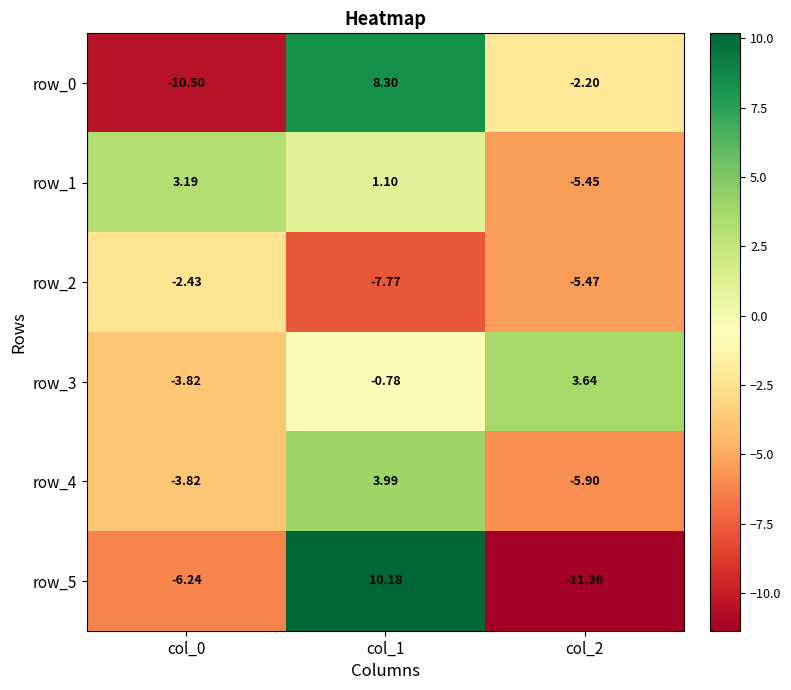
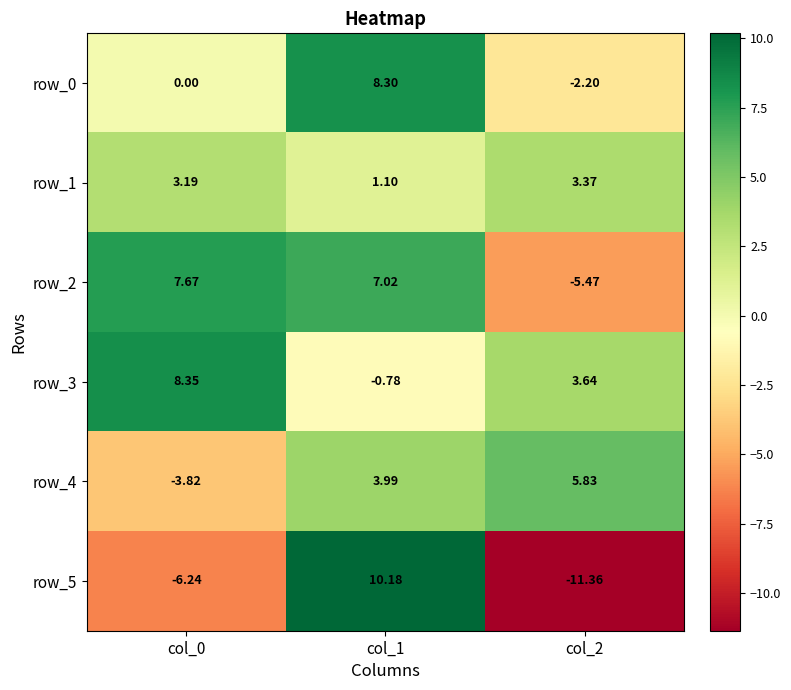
  {
    "row_0": {
-     "col_0": -10.50,
+     "col_0": 0.00,
      "col_1": 8.30,
      "col_2": -2.20
    },
    "row_1": {
      "col_0": 3.19,
      "col_1": 1.10,
-     "col_2": -5.45
+     "col_2": 3.37
    },
    "row_2": {
-     "col_0": -2.43,
-     "col_1": -7.77,
+     "col_0": 7.67,
+     "col_1": 7.02,
      "col_2": -5.47
    },
    "row_3": {
-     "col_0": -3.82,
+     "col_0": 8.35,
      "col_1": -0.78,
      "col_2": 3.64
    },
    "row_4": {
      "col_0": -3.82,
      "col_1": 3.99,
-     "col_2": -5.90
+     "col_2": 5.83
    },
    "row_5": {
      "col_0": -6.24,
      "col_1": 10.18,
      "col_2": -11.36
    }
  }
